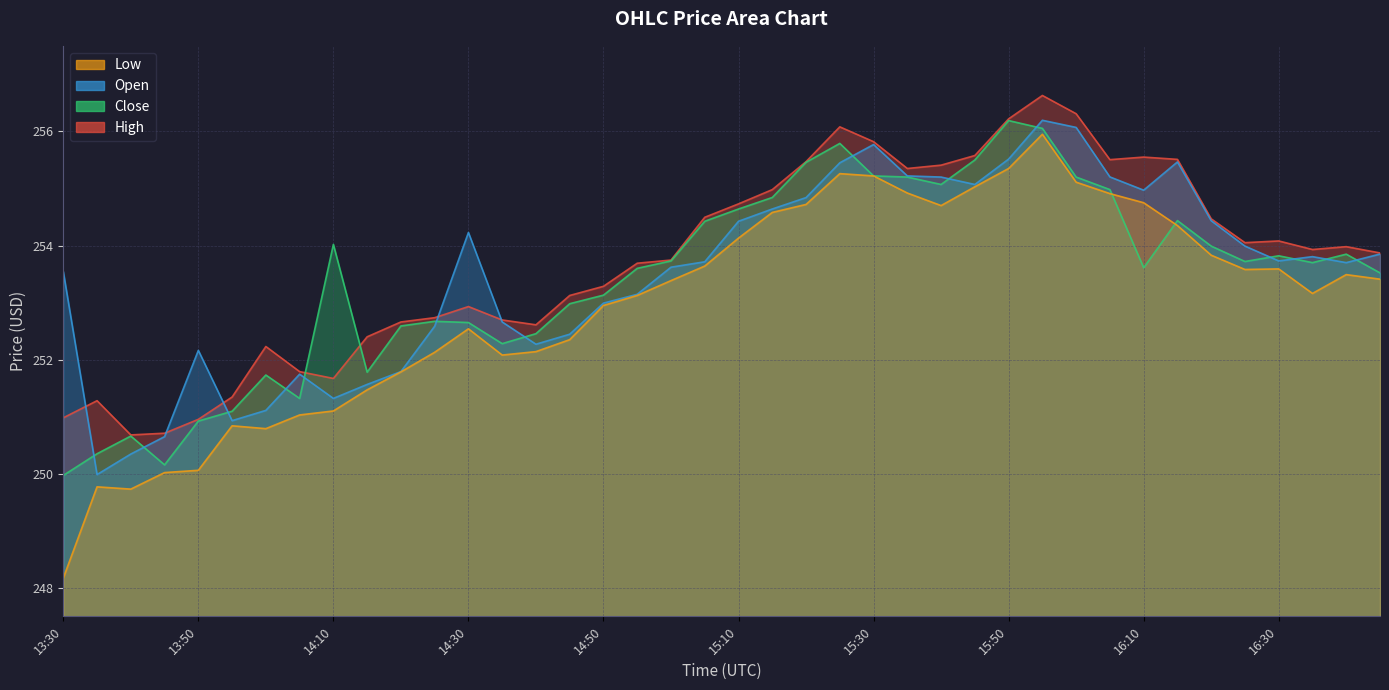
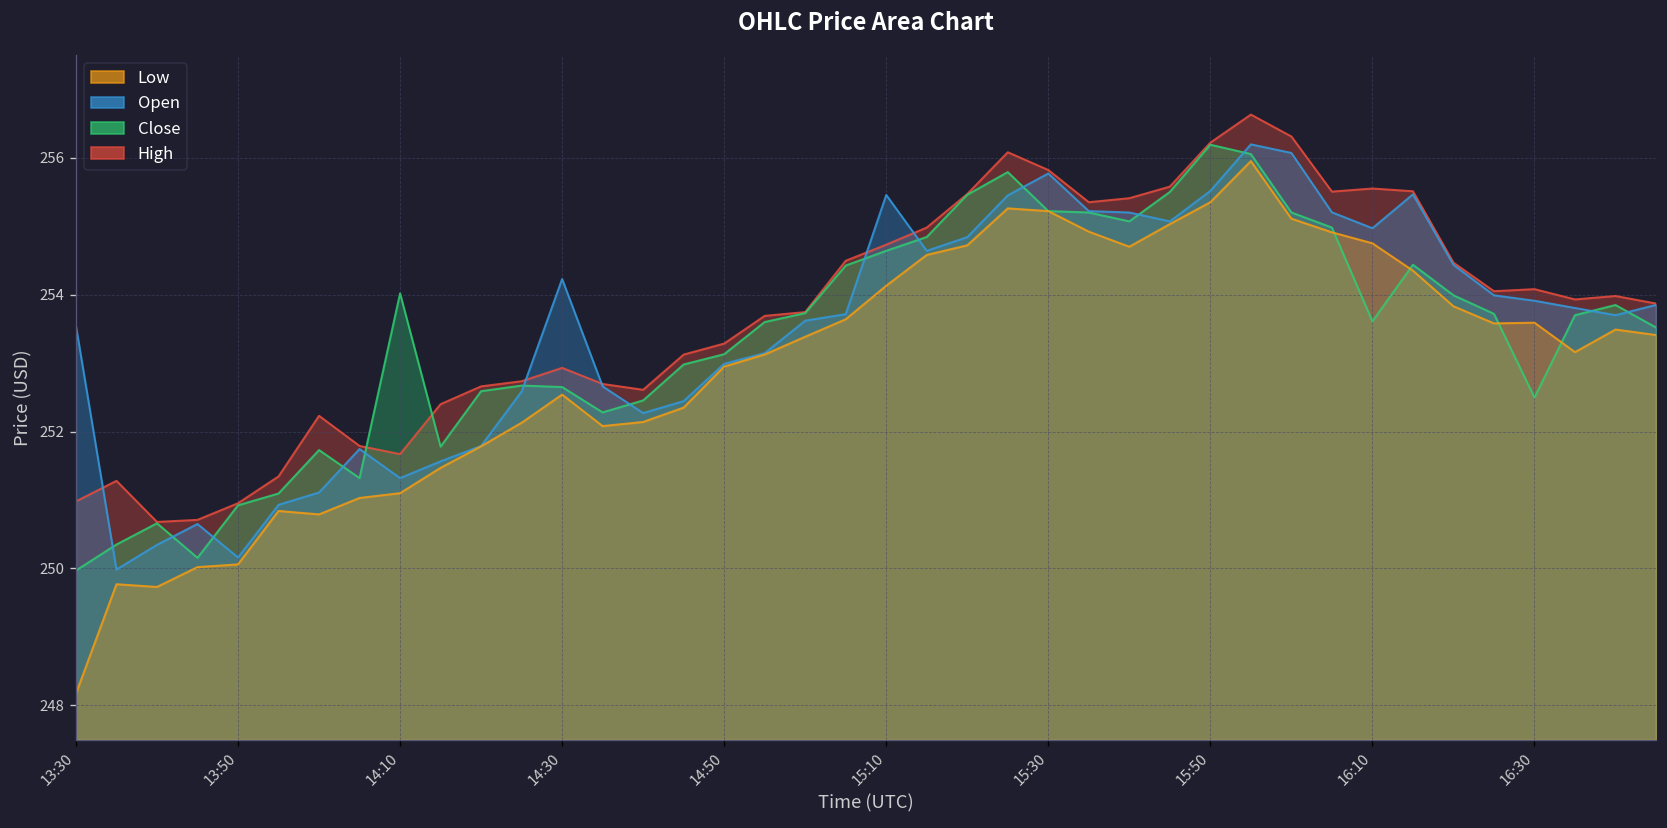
  {
    "Close": {
      "13:30": 250.0,
      "14:10": 254.0,
      "14:30": 252.7,
      "14:50": 253.1,
      "15:10": 254.6,
      "16:10": 253.6,
-     "16:30": 253.8
+     "16:30": 252.5
    },
    "Open": {
      "13:30": 253.5,
-     "13:50": 252.2,
+     "13:50": 250.2,
      "14:10": 251.3,
      "14:30": 254.2,
-     "15:10": 254.4,
+     "15:10": 255.5,
      "15:30": 255.8,
      "15:50": 255.5,
      "16:10": 255.0,
-     "16:30": 253.7
+     "16:30": 253.9
    }
  }
